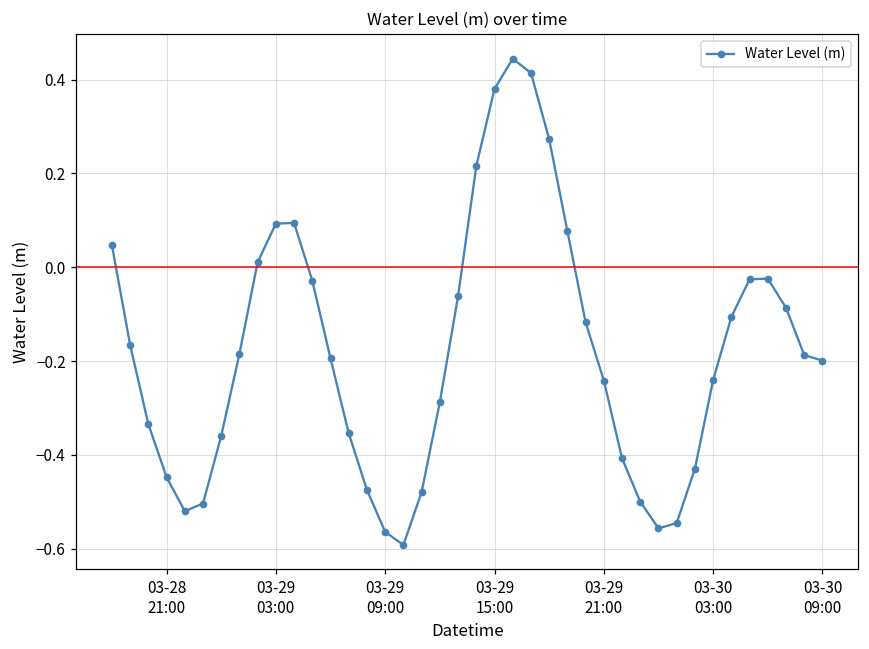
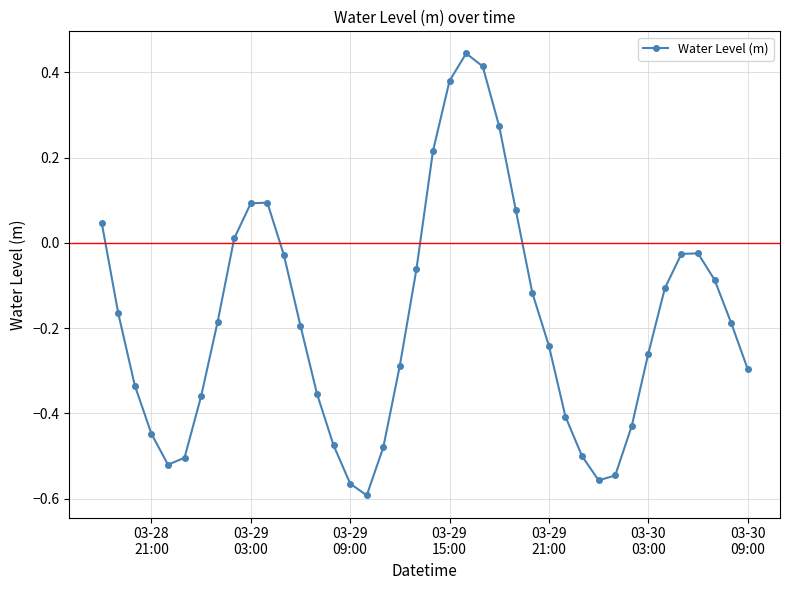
  {
    "03-28 21:00": -0.45,
    "03-29 03:00": 0.09,
    "03-29 09:00": -0.56,
    "03-29 15:00": 0.38,
    "03-29 21:00": -0.24,
-   "03-30 03:00": -0.24,
-   "03-30 09:00": -0.20
+   "03-30 03:00": -0.26,
+   "03-30 09:00": -0.30
  }
